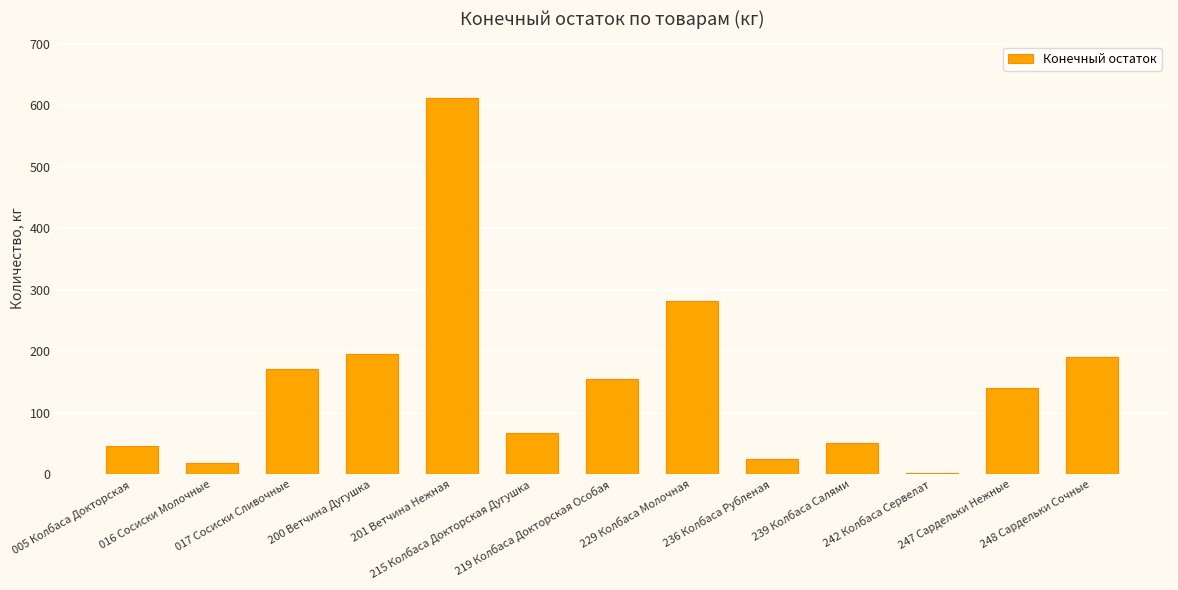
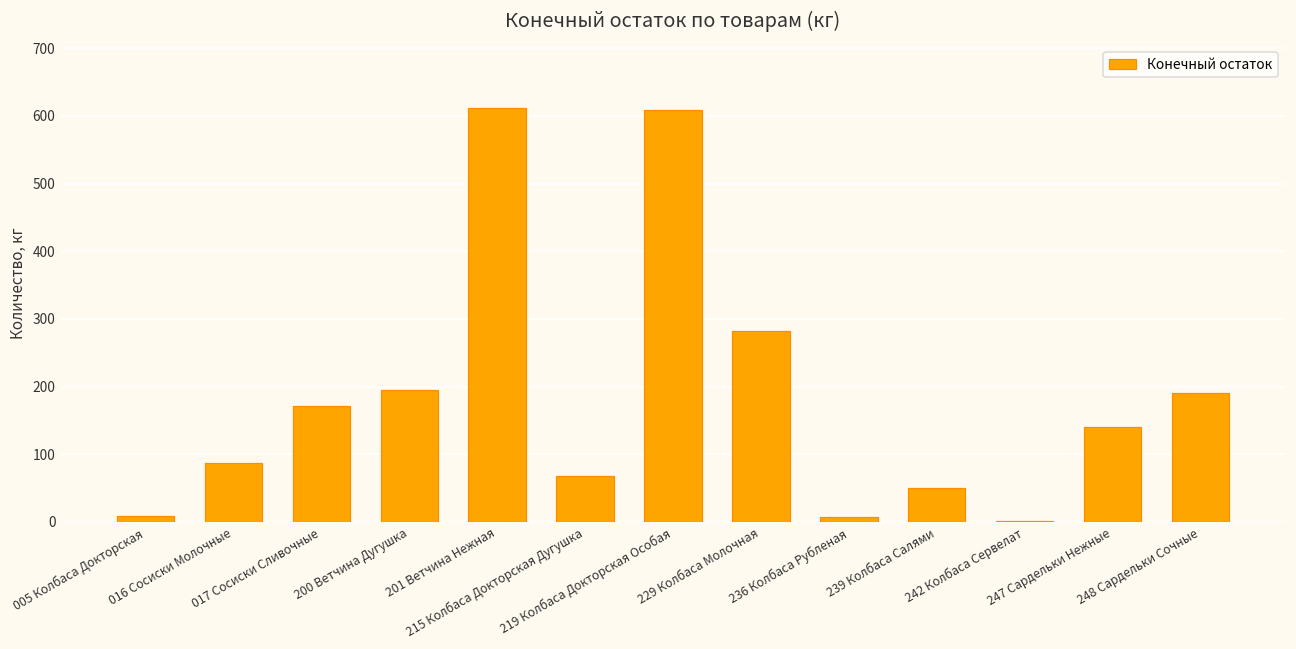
  {
-   "005 Колбаса Докторская": 50,
-   "016 Сосиски Молочные": 20,
+   "005 Колбаса Докторская": 10,
+   "016 Сосиски Молочные": 90,
    "017 Сосиски Сливочные": 170,
    "200 Ветчина Дугушка": 200,
    "201 Ветчина Нежная": 610,
    "215 Колбаса Докторская Дугушка": 70,
-   "219 Колбаса Докторская Особая": 160,
+   "219 Колбаса Докторская Особая": 610,
    "229 Колбаса Молочная": 280,
-   "236 Колбаса Рубленая": 20,
+   "236 Колбаса Рубленая": 10,
    "239 Колбаса Салями": 50,
    "247 Сардельки Нежные": 140,
    "248 Сардельки Сочные": 190
  }
